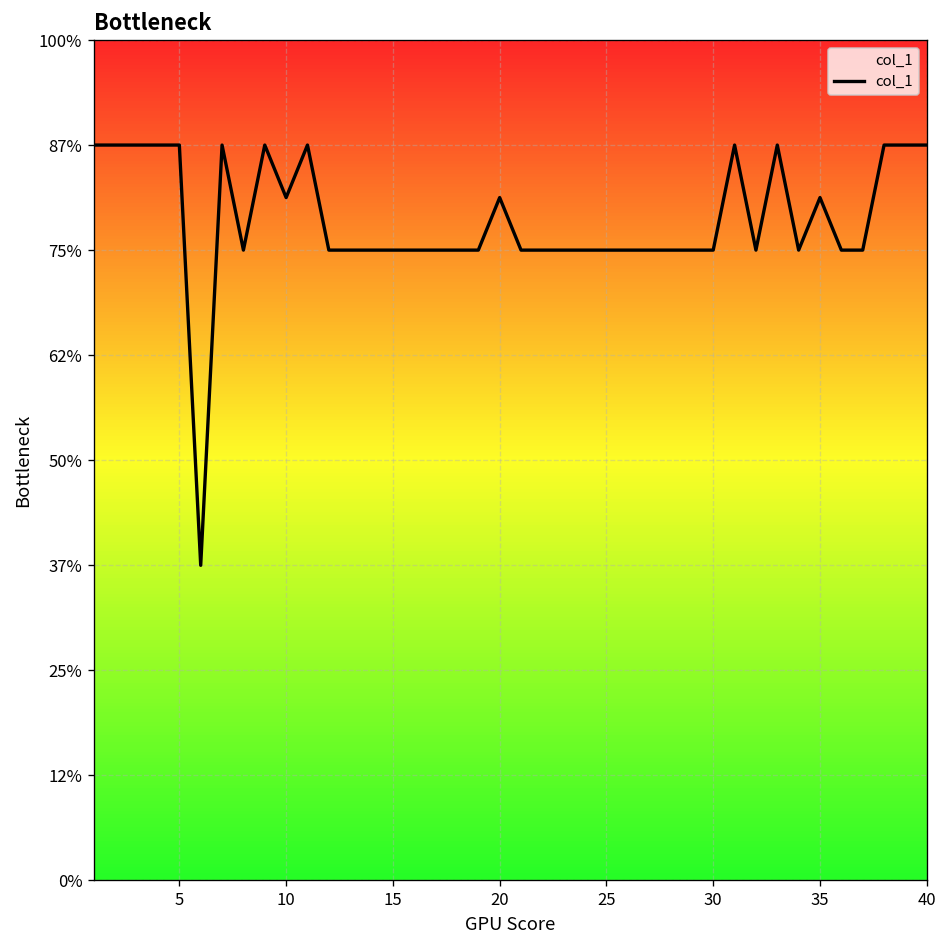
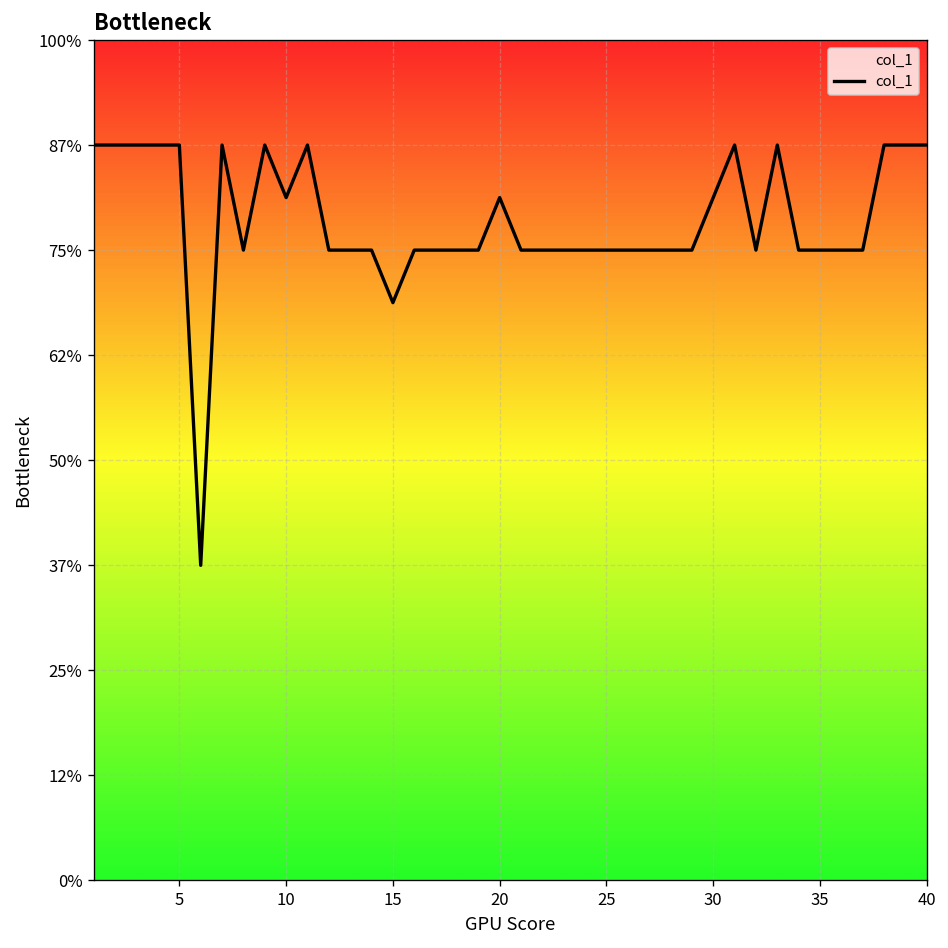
  {
    "5": "88%",
    "10": "81%",
-   "15": "75%",
+   "15": "69%",
    "20": "81%",
    "25": "75%",
-   "30": "75%",
-   "35": "81%",
+   "30": "81%",
+   "35": "75%",
    "40": "88%"
  }
